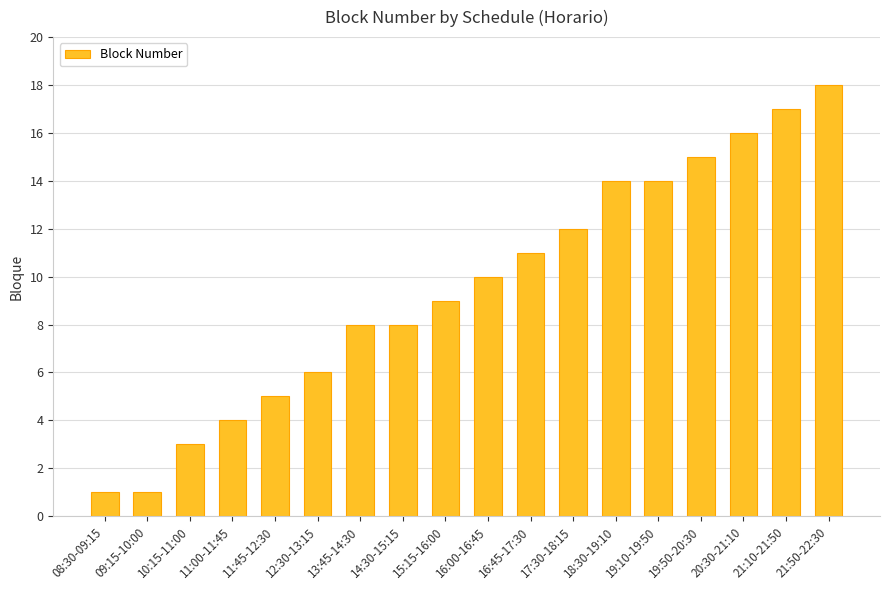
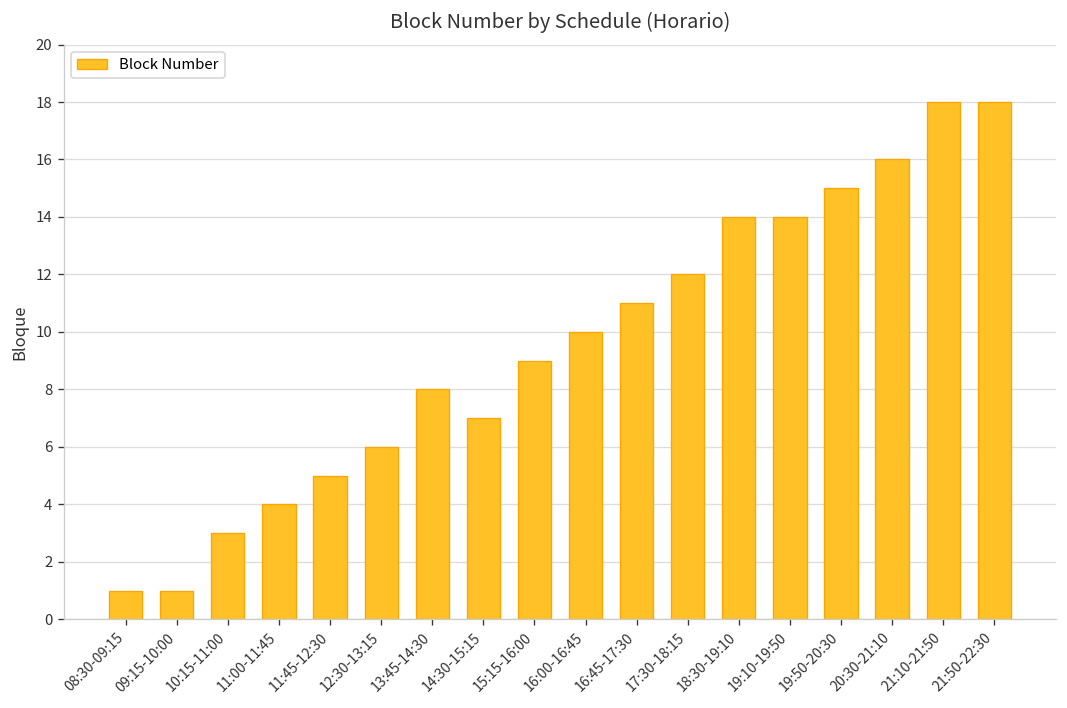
  {
    "08:30-09:15": 1,
    "09:15-10:00": 1,
    "10:15-11:00": 3,
    "11:00-11:45": 4,
    "11:45-12:30": 5,
    "12:30-13:15": 6,
    "13:45-14:30": 8,
-   "14:30-15:15": 8,
+   "14:30-15:15": 7,
    "15:15-16:00": 9,
    "16:00-16:45": 10,
    "16:45-17:30": 11,
    "17:30-18:15": 12,
    "18:30-19:10": 14,
    "19:10-19:50": 14,
    "19:50-20:30": 15,
    "20:30-21:10": 16,
-   "21:10-21:50": 17,
+   "21:10-21:50": 18,
    "21:50-22:30": 18
  }
